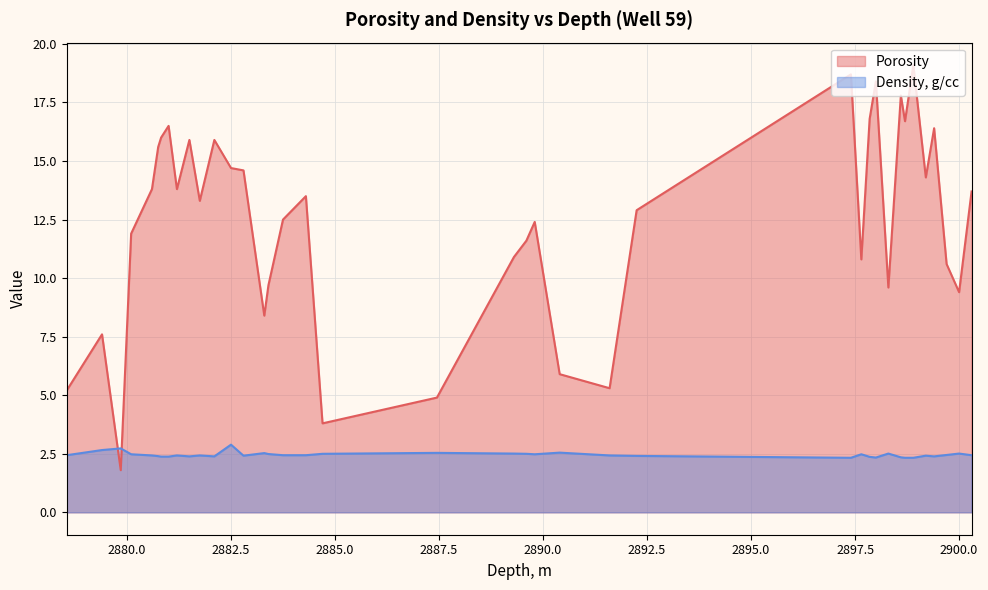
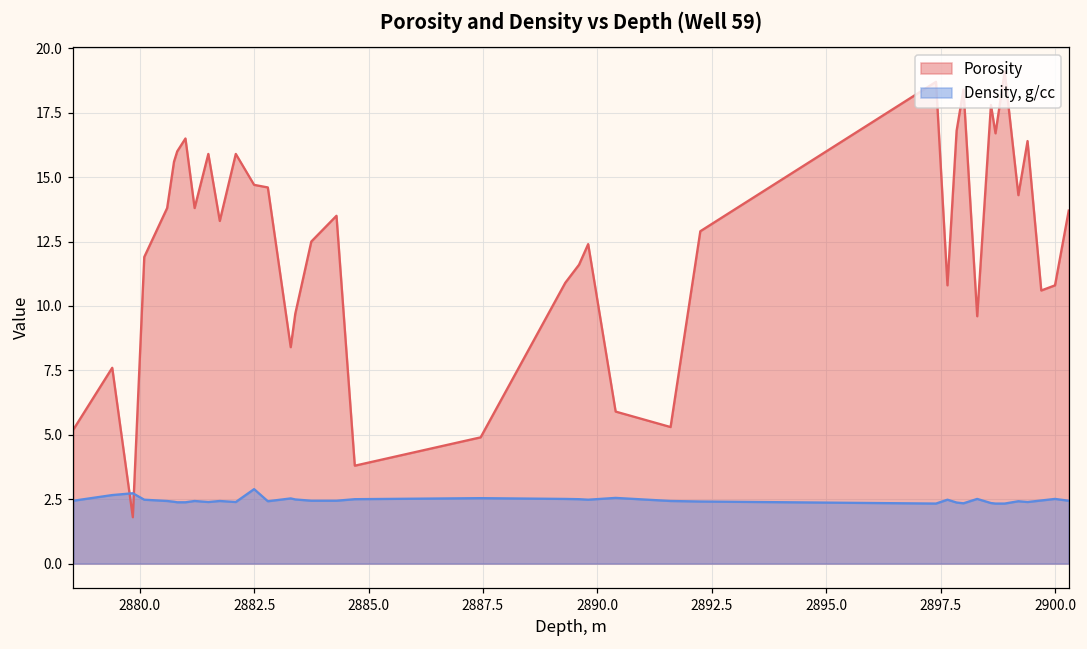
  {
    "Porosity": {
      "2882.5": 14.7,
-     "2900.0": 9.4
+     "2900.0": 10.8
    },
    "Density, g/cc": {
      "2882.5": 2.9,
      "2900.0": 2.5
    }
  }
